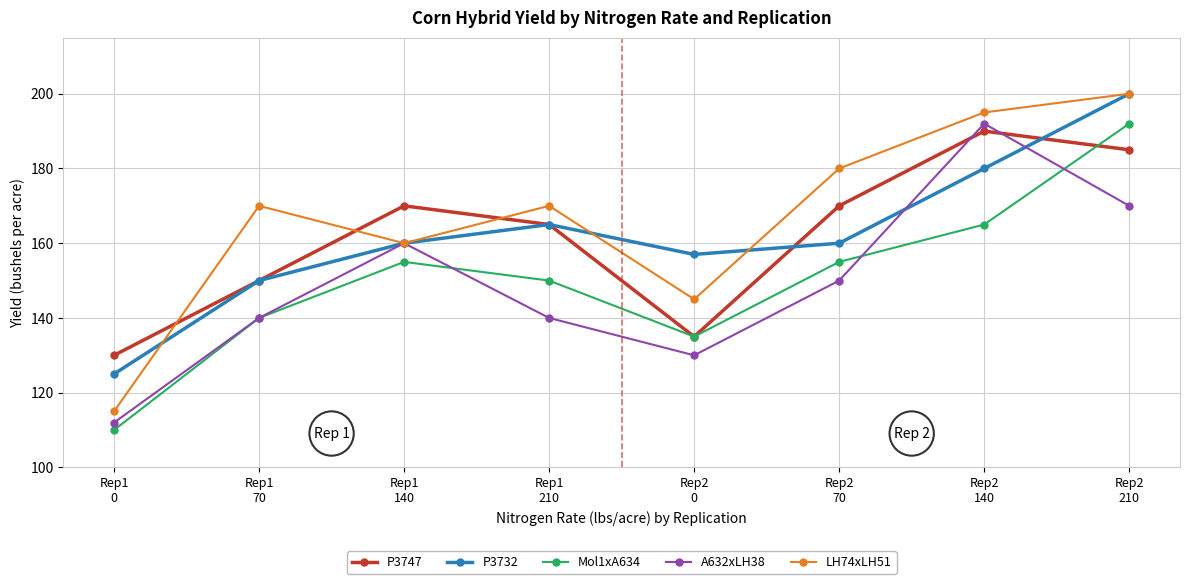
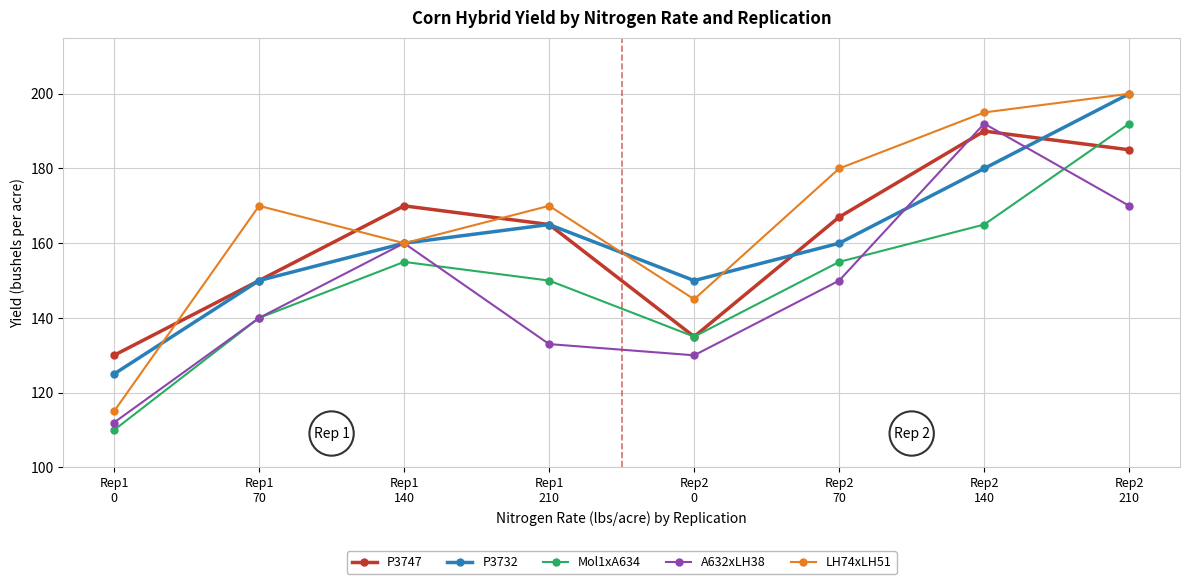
  {
    "P3747": {
      "Rep1 0": 130,
      "Rep1 140": 170,
-     "Rep2 70": 170,
+     "Rep2 70": 167,
      "Rep2 140": 190,
      "Rep2 210": 185
    },
    "P3732": {
      "Rep1 0": 125,
-     "Rep2 0": 157,
+     "Rep2 0": 150,
      "Rep2 70": 160,
      "Rep2 140": 180
    },
    "Mol1xA634": {
      "Rep1 0": 110,
      "Rep1 140": 155,
      "Rep1 210": 150,
      "Rep2 70": 155,
      "Rep2 140": 165,
      "Rep2 210": 192
    },
    "A632xLH38": {
      "Rep1 0": 112,
-     "Rep1 210": 140,
+     "Rep1 210": 133,
      "Rep2 0": 130,
      "Rep2 70": 150,
      "Rep2 140": 192,
      "Rep2 210": 170
    },
    "LH74xLH51": {
      "Rep1 0": 115,
      "Rep1 70": 170,
      "Rep1 210": 170,
      "Rep2 0": 145,
      "Rep2 70": 180,
      "Rep2 140": 195
    }
  }
